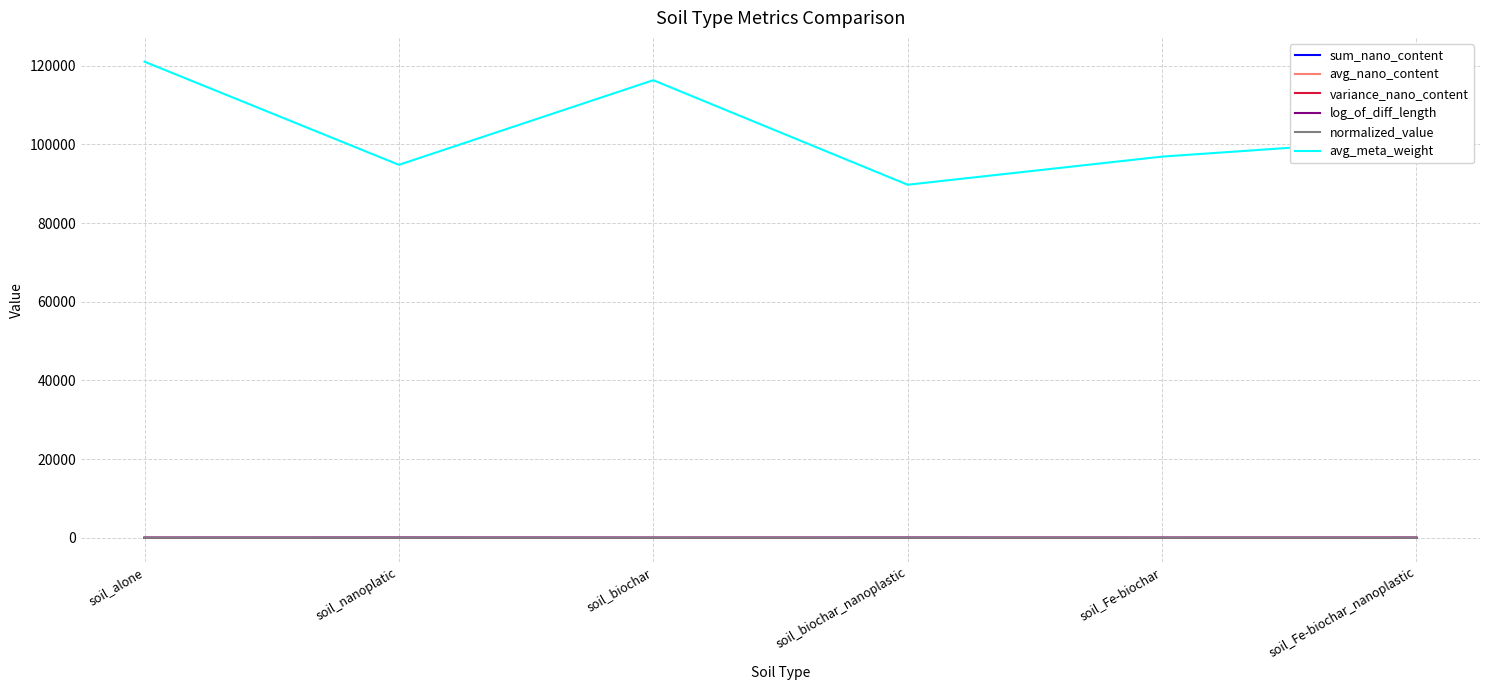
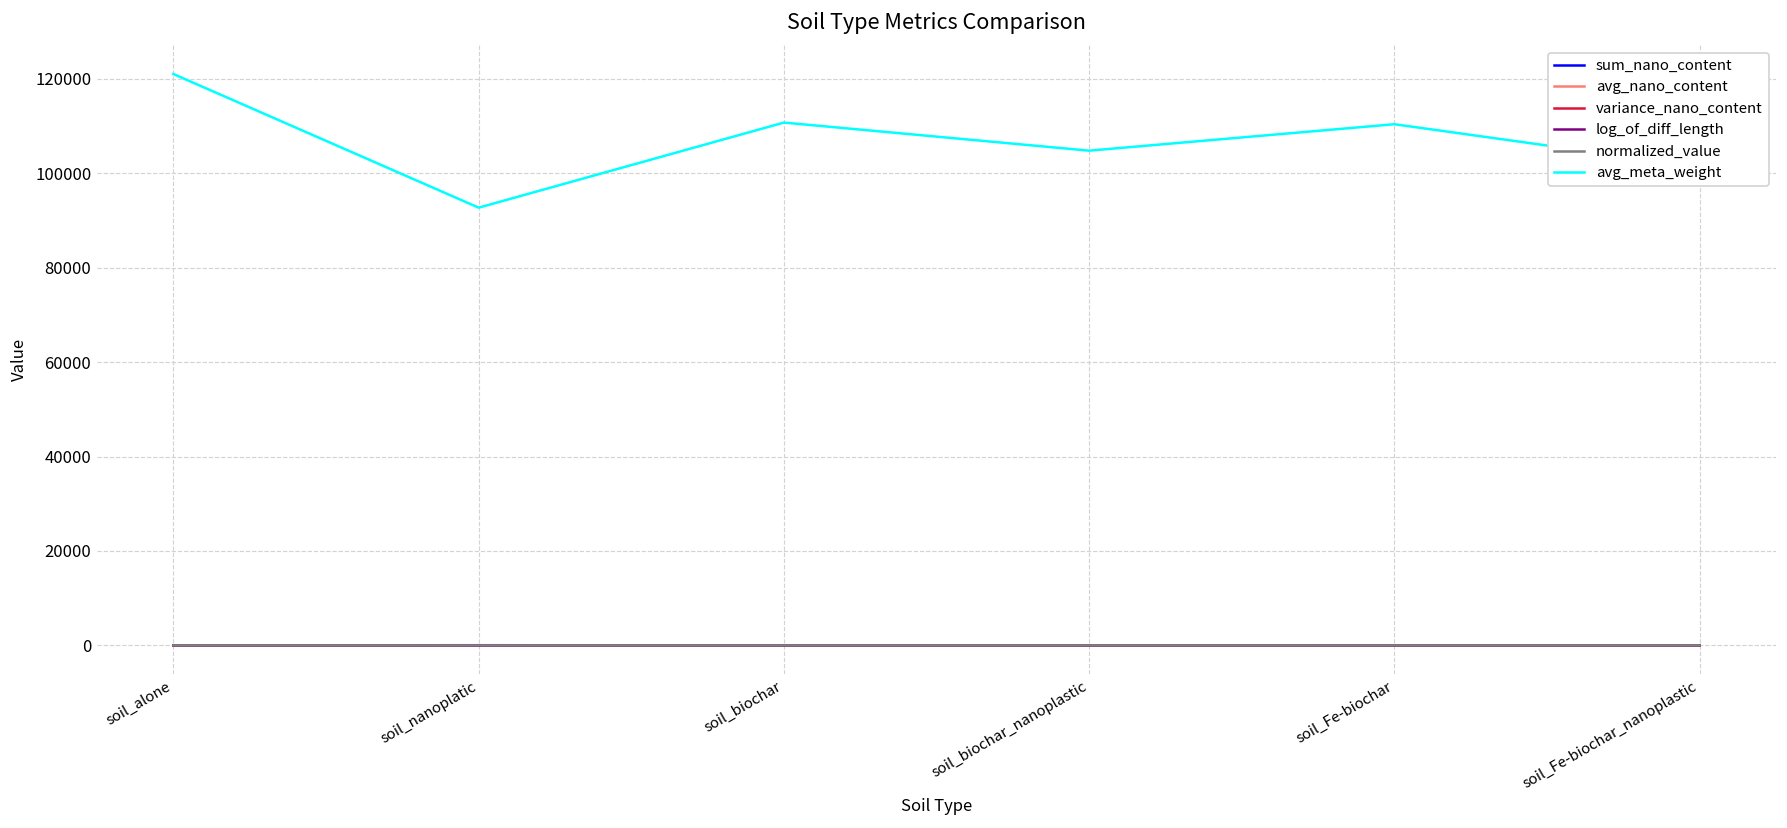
  {
    "normalized_value": {
      "soil_alone": 0,
      "soil_nanoplatic": 0,
      "soil_biochar": 0,
      "soil_biochar_nanoplastic": 0,
      "soil_Fe-biochar": 0,
      "soil_Fe-biochar_nanoplastic": 0
    },
    "avg_meta_weight": {
      "soil_alone": 121000,
-     "soil_nanoplatic": 95000,
-     "soil_biochar": 116000,
-     "soil_biochar_nanoplastic": 90000,
-     "soil_Fe-biochar": 97000
+     "soil_nanoplatic": 93000,
+     "soil_biochar": 111000,
+     "soil_biochar_nanoplastic": 105000,
+     "soil_Fe-biochar": 110000
    }
  }
